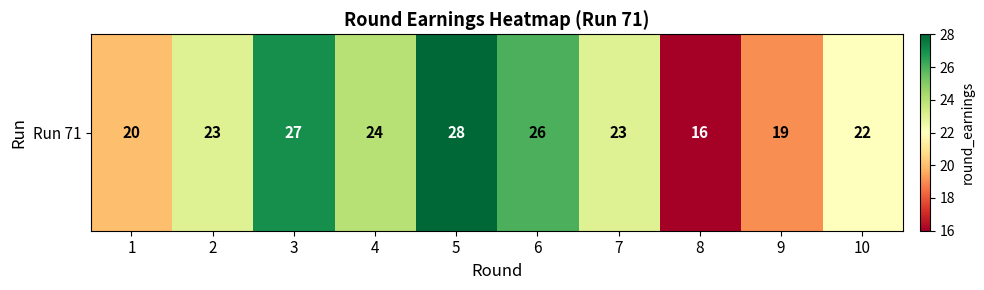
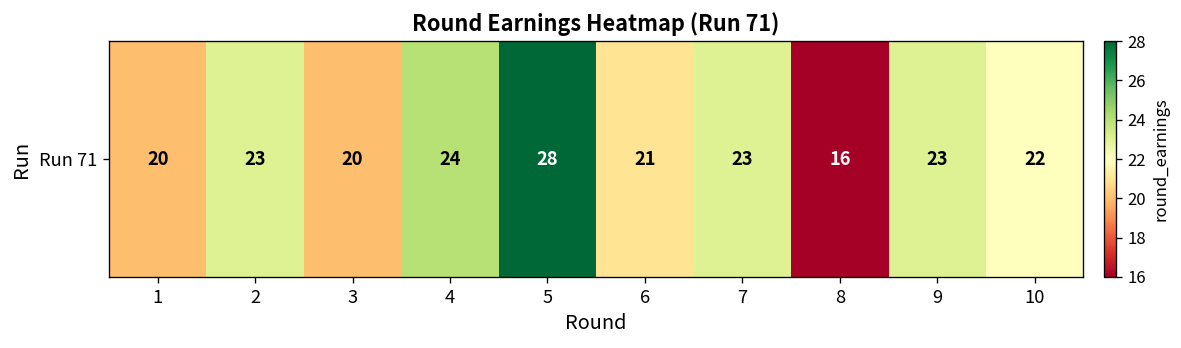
  {
    "Run 71": {
      "1": 20,
      "2": 23,
-     "3": 27,
+     "3": 20,
      "4": 24,
      "5": 28,
-     "6": 26,
+     "6": 21,
      "7": 23,
      "8": 16,
-     "9": 19,
+     "9": 23,
      "10": 22
    }
  }
